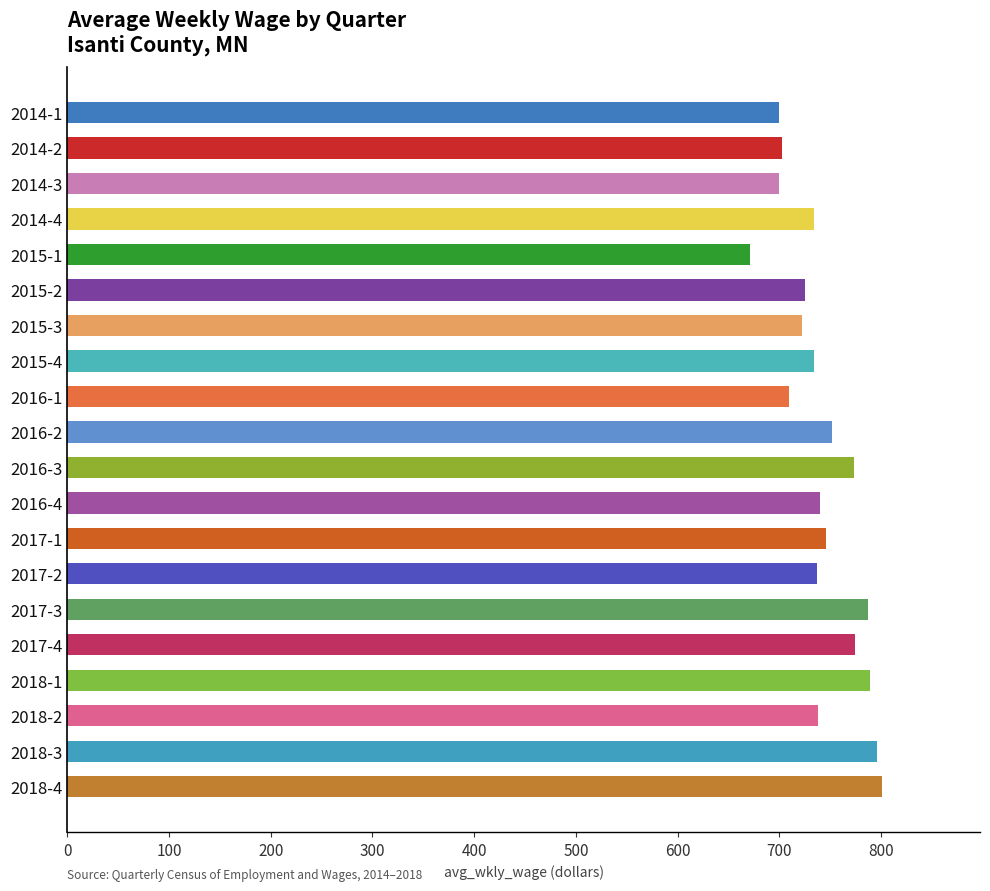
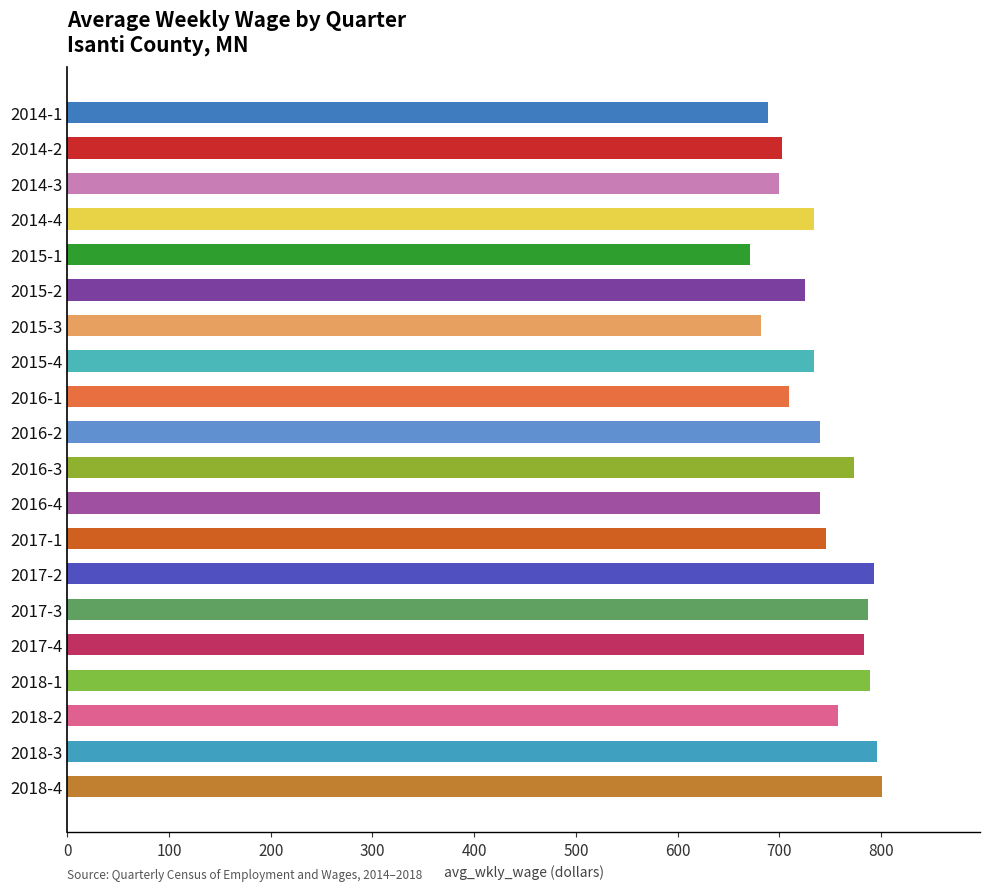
  {
-   "2014-1": 700,
+   "2014-1": 689,
    "2014-2": 703,
    "2014-3": 700,
    "2014-4": 734,
    "2015-1": 671,
    "2015-2": 725,
-   "2015-3": 722,
+   "2015-3": 682,
    "2015-4": 734,
    "2016-1": 709,
-   "2016-2": 752,
+   "2016-2": 740,
    "2016-3": 773,
    "2016-4": 740,
    "2017-1": 746,
-   "2017-2": 737,
+   "2017-2": 793,
    "2017-3": 787,
-   "2017-4": 774,
+   "2017-4": 783,
    "2018-1": 789,
-   "2018-2": 738,
+   "2018-2": 758,
    "2018-3": 796,
    "2018-4": 801
  }
